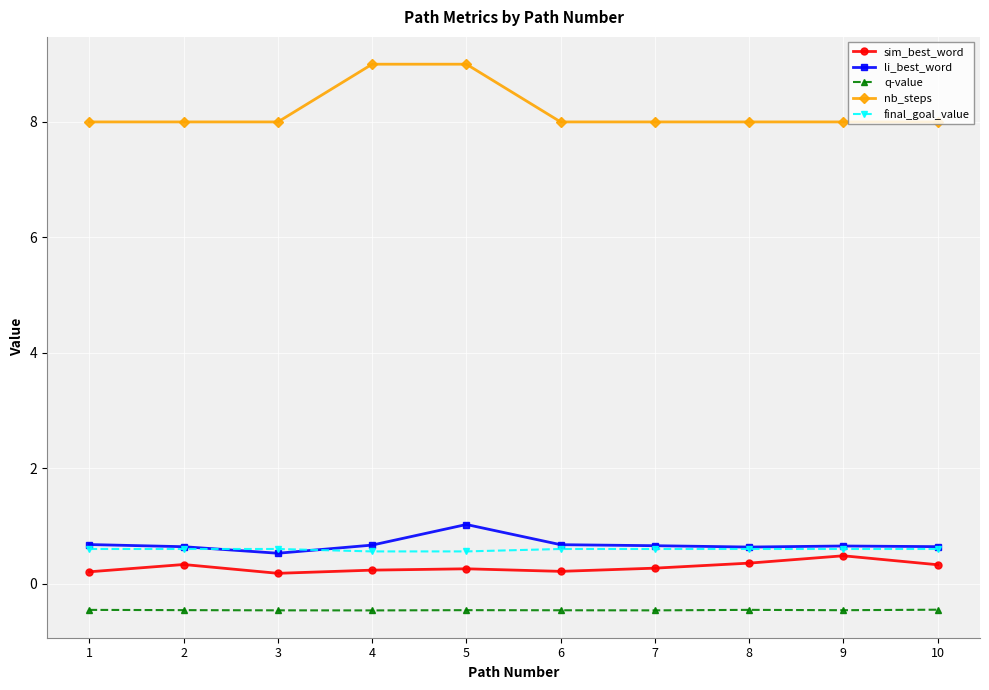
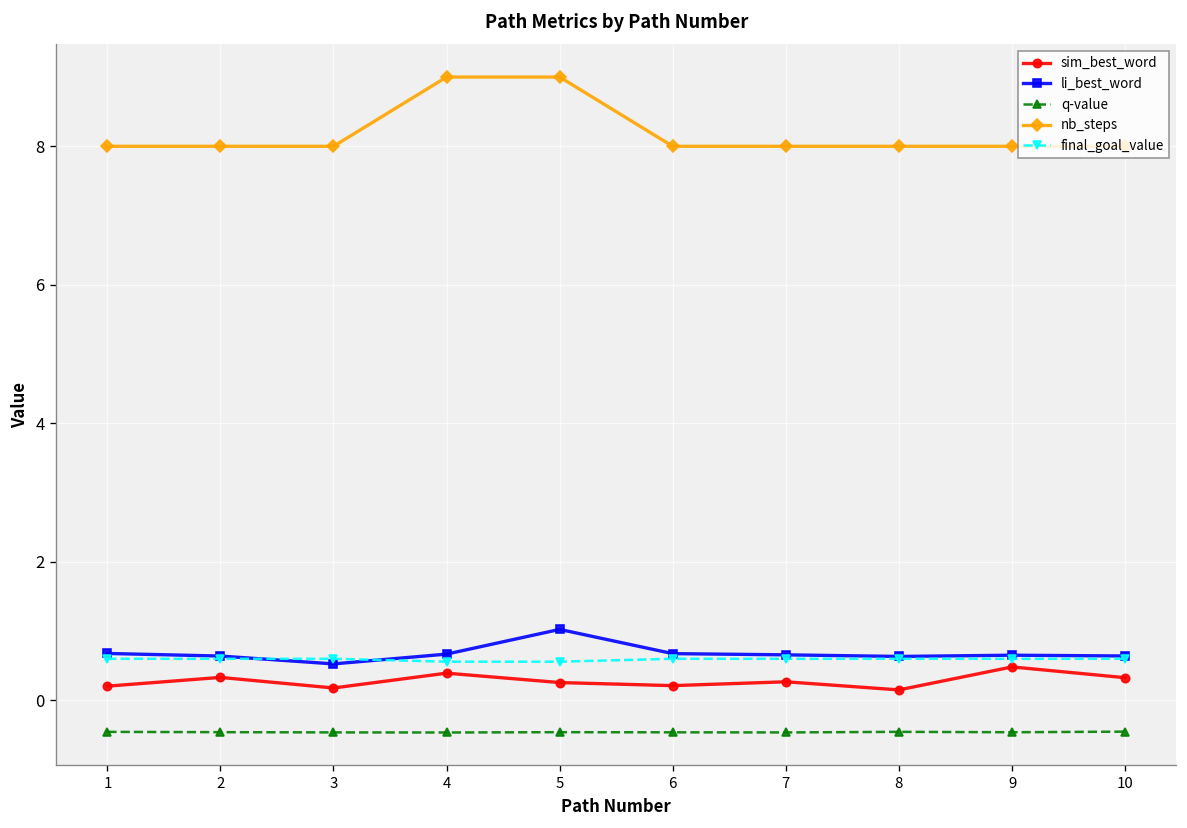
  {
    "sim_best_word": {
      "1": 0.2,
      "2": 0.3,
      "3": 0.2,
-     "4": 0.2,
+     "4": 0.4,
      "5": 0.3,
      "6": 0.2,
      "7": 0.3,
-     "8": 0.4,
+     "8": 0.2,
      "9": 0.5,
      "10": 0.3
    },
    "li_best_word": {
      "1": 0.7,
      "3": 0.5,
      "4": 0.7,
      "5": 1.0,
      "6": 0.7,
      "7": 0.7,
      "9": 0.7
    },
    "q-value": {
      "1": -0.5,
      "2": -0.5,
      "3": -0.5,
      "4": -0.5,
      "5": -0.5,
      "6": -0.5,
      "7": -0.5,
      "8": -0.5,
      "9": -0.5,
      "10": -0.5
    },
    "nb_steps": {
      "1": 8.0,
      "2": 8.0,
      "3": 8.0,
      "4": 9.0,
      "5": 9.0,
      "6": 8.0,
      "7": 8.0,
      "8": 8.0,
      "9": 8.0
    },
    "final_goal_value": {
      "1": 0.6,
      "3": 0.6,
      "4": 0.6,
      "5": 0.6,
      "6": 0.6,
      "7": 0.6,
      "9": 0.6
    }
  }
